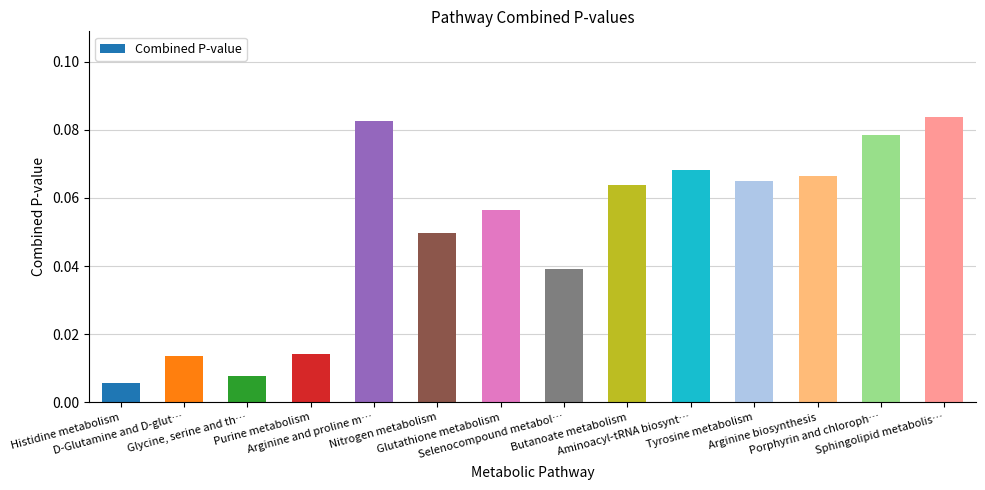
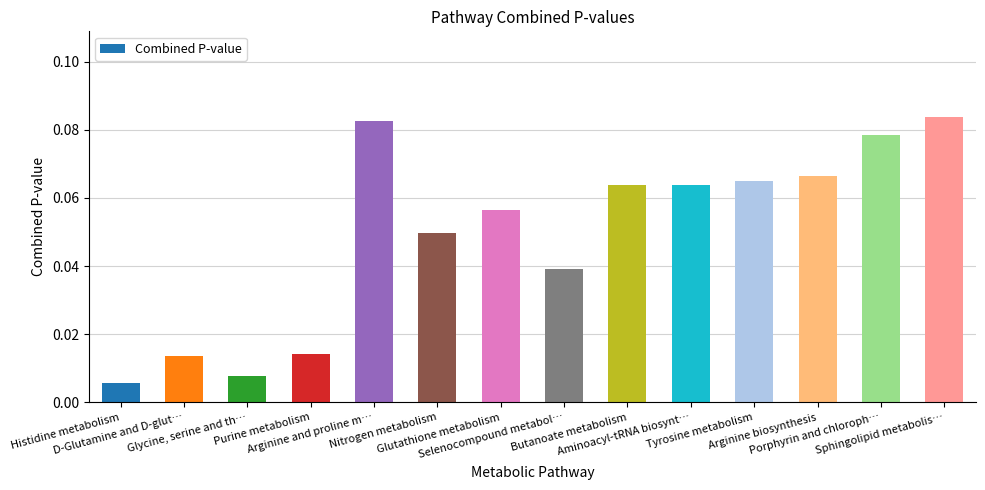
  {
    "Histidine metabolism": 0.006,
    "D-Glutamine and D-glut…": 0.014,
    "Glycine, serine and th…": 0.008,
    "Purine metabolism": 0.014,
    "Arginine and proline m…": 0.083,
    "Nitrogen metabolism": 0.050,
    "Glutathione metabolism": 0.057,
    "Selenocompound metabol…": 0.039,
    "Butanoate metabolism": 0.064,
-   "Aminoacyl-tRNA biosynt…": 0.068,
+   "Aminoacyl-tRNA biosynt…": 0.064,
    "Tyrosine metabolism": 0.065,
    "Arginine biosynthesis": 0.066,
    "Porphyrin and chloroph…": 0.078,
    "Sphingolipid metabolis…": 0.084
  }
